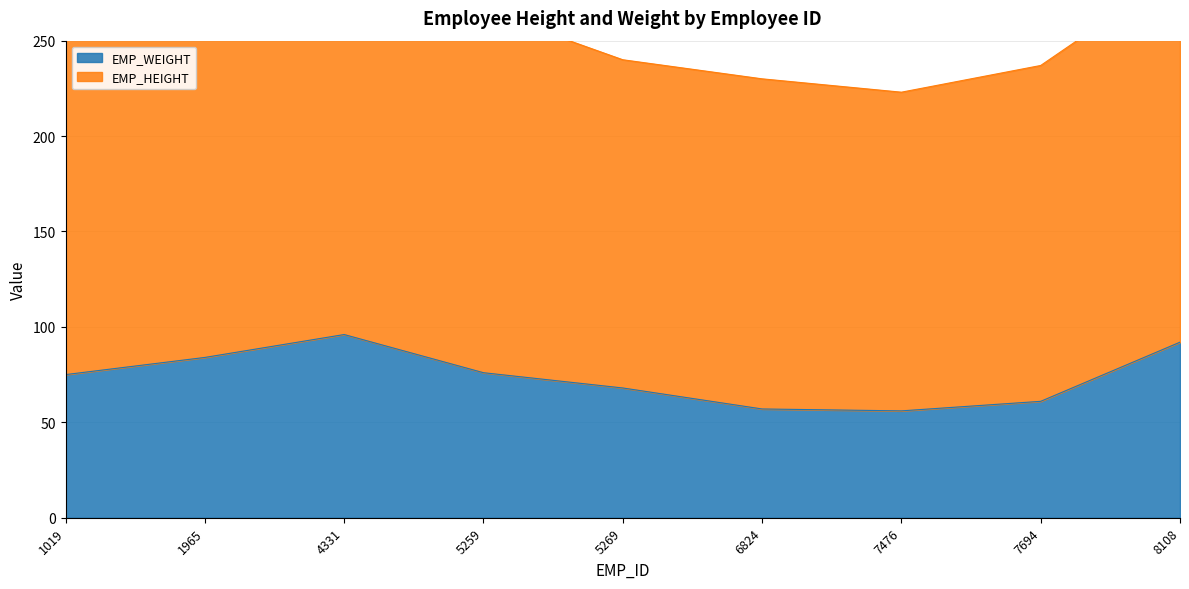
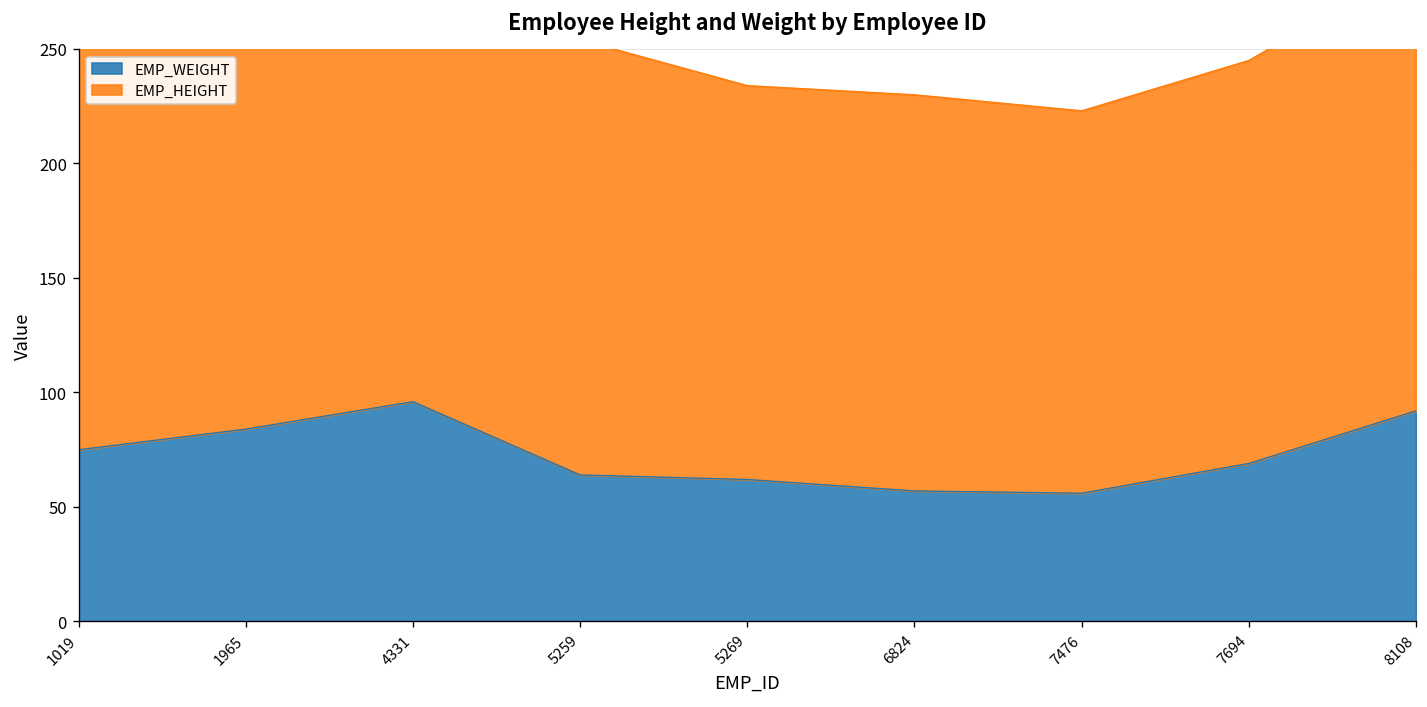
  {
    "EMP_WEIGHT": {
      "1019": 75,
      "1965": 84,
      "4331": 96,
-     "5259": 76,
-     "5269": 68,
+     "5259": 64,
+     "5269": 62,
      "6824": 57,
      "7476": 56,
-     "7694": 61,
+     "7694": 69,
      "8108": 92
    },
    "EMP_HEIGHT": {
      "5269": 172,
      "6824": 173,
      "7476": 167,
      "7694": 176
    }
  }
